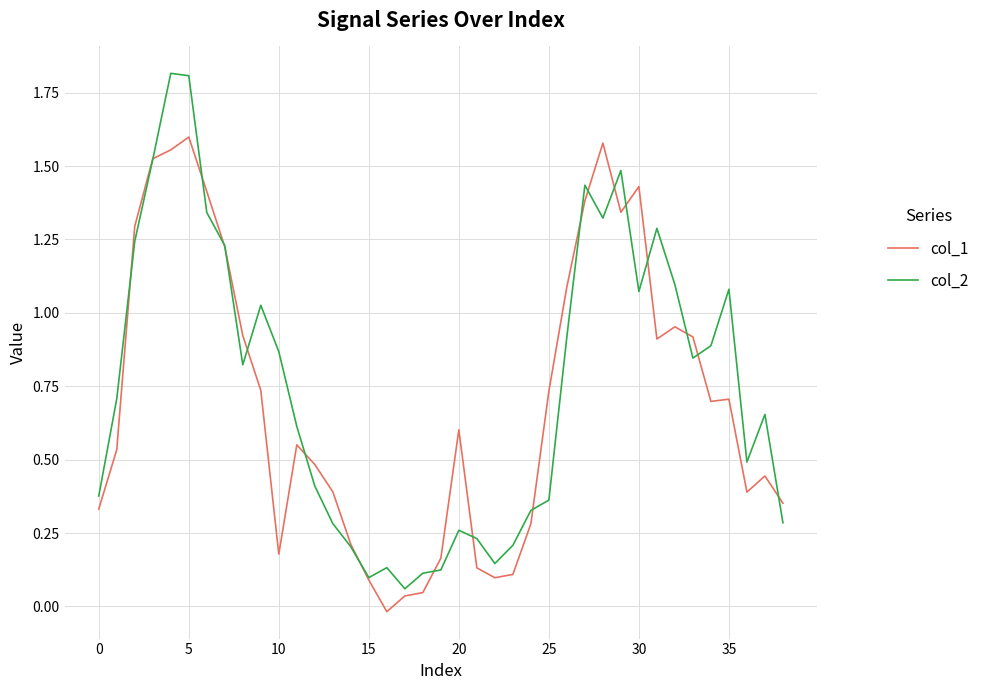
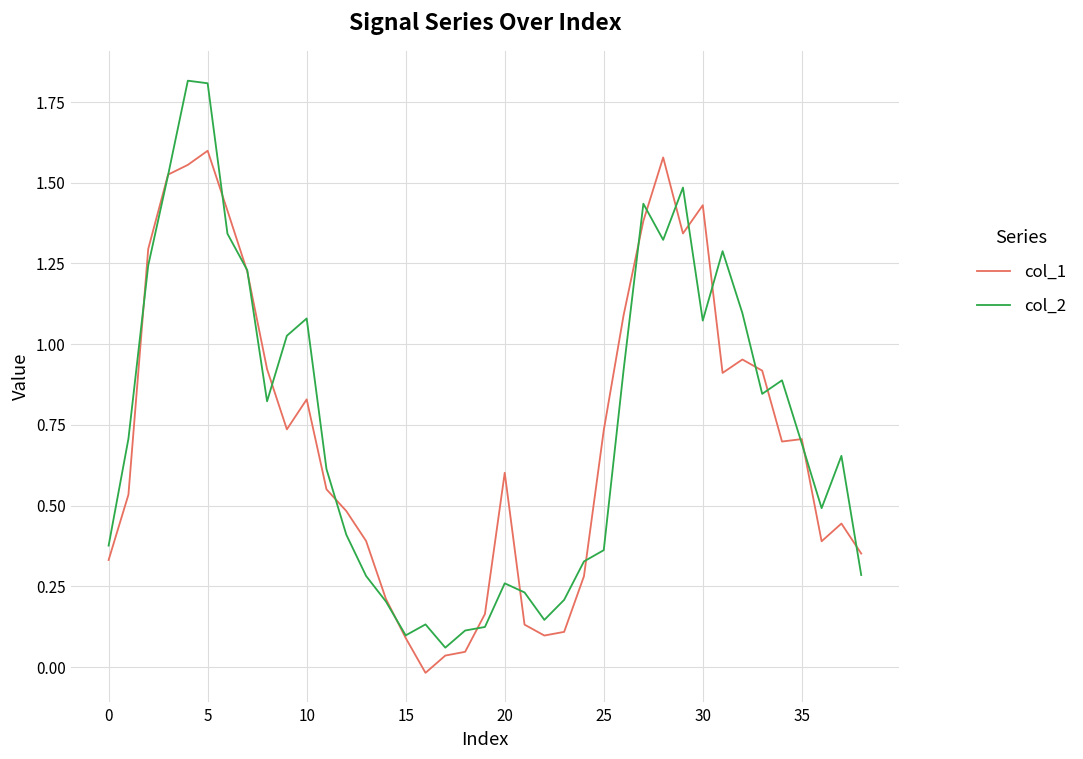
  {
    "col_1": {
      "0": 0.33,
      "5": 1.60,
-     "10": 0.18,
+     "10": 0.83,
      "20": 0.60,
      "25": 0.73,
      "30": 1.43,
      "35": 0.71
    },
    "col_2": {
      "0": 0.38,
      "5": 1.81,
-     "10": 0.87,
+     "10": 1.08,
      "20": 0.26,
      "25": 0.36,
      "30": 1.07,
-     "35": 1.08
+     "35": 0.69
    }
  }
